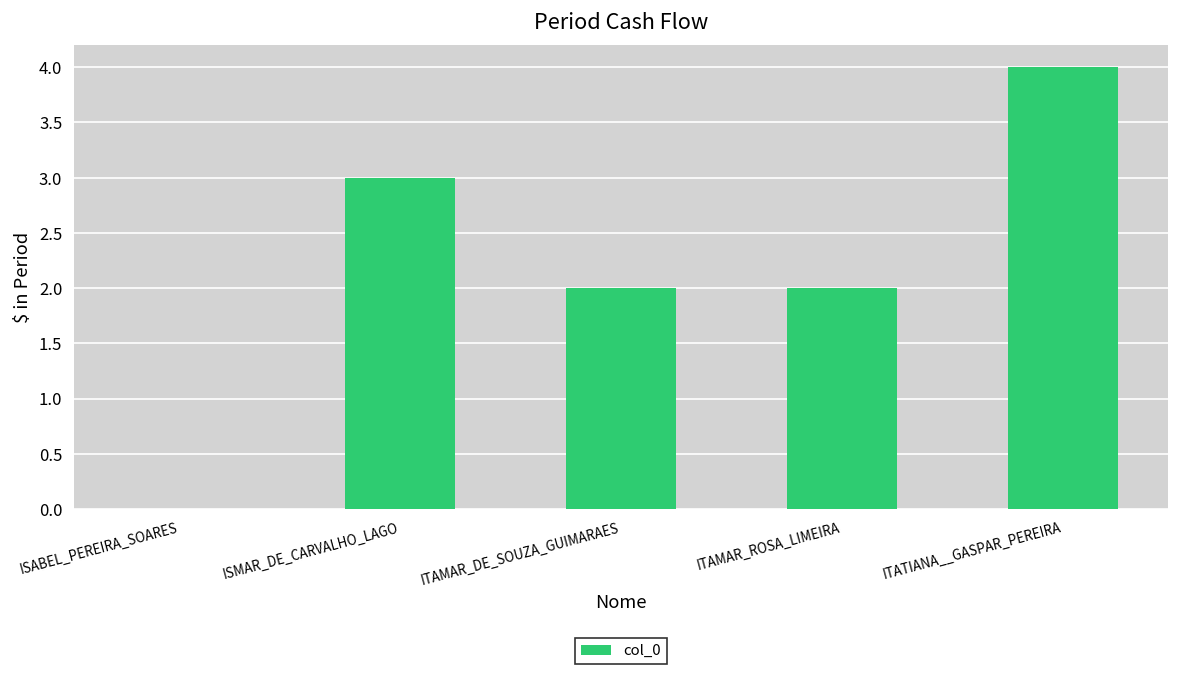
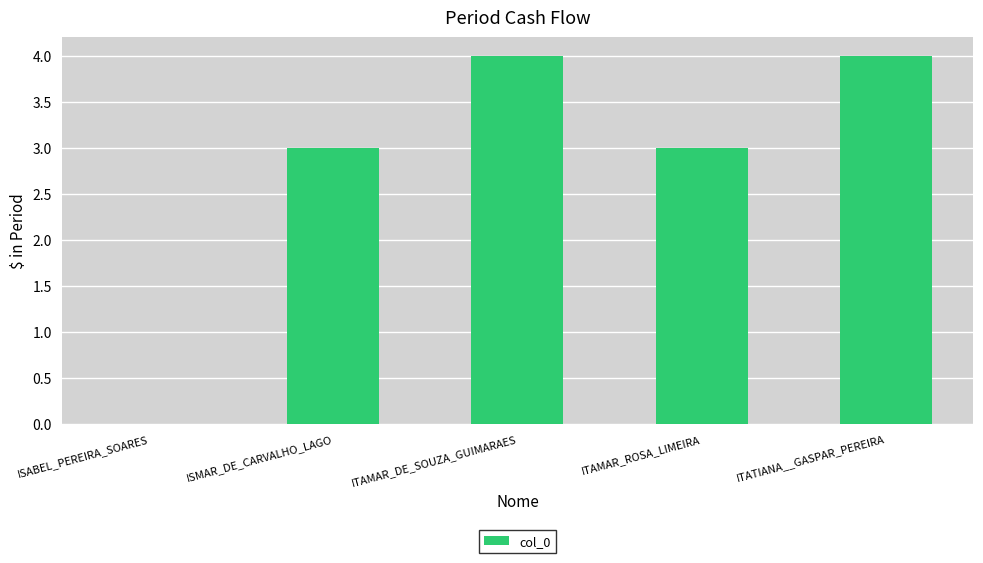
  {
    "ISABEL_PEREIRA_SOARES": 0,
    "ISMAR_DE_CARVALHO_LAGO": 3,
-   "ITAMAR_DE_SOUZA_GUIMARAES": 2,
-   "ITAMAR_ROSA_LIMEIRA": 2,
+   "ITAMAR_DE_SOUZA_GUIMARAES": 4,
+   "ITAMAR_ROSA_LIMEIRA": 3,
    "ITATIANA__GASPAR_PEREIRA": 4
  }
